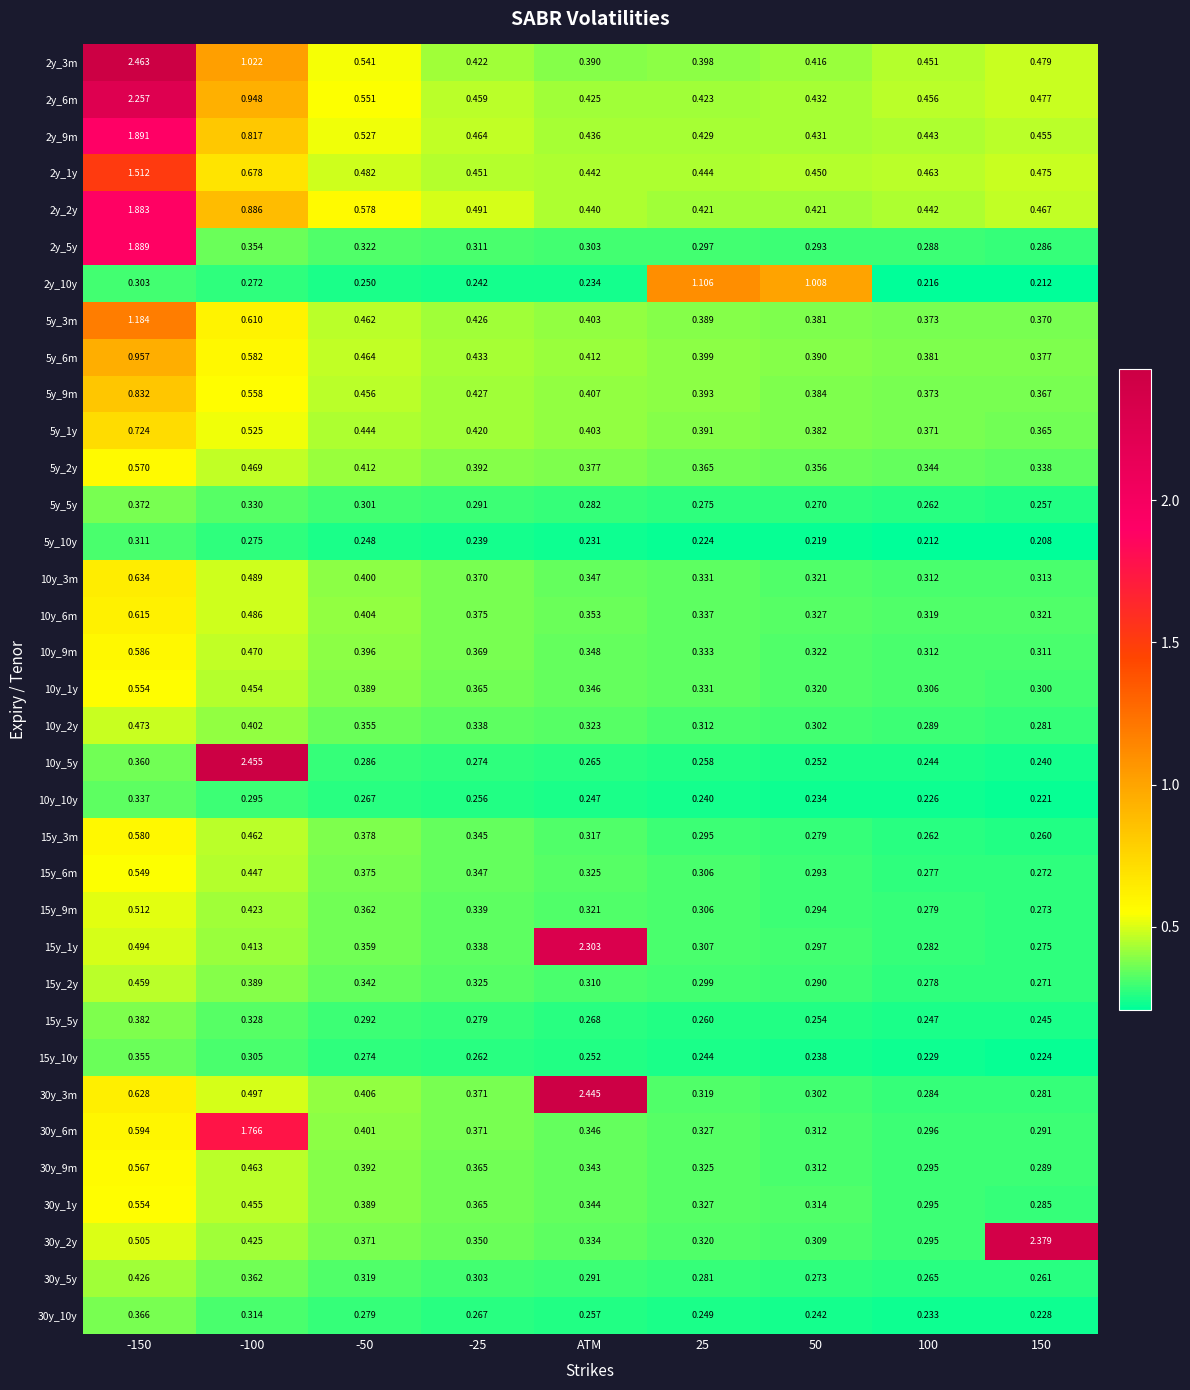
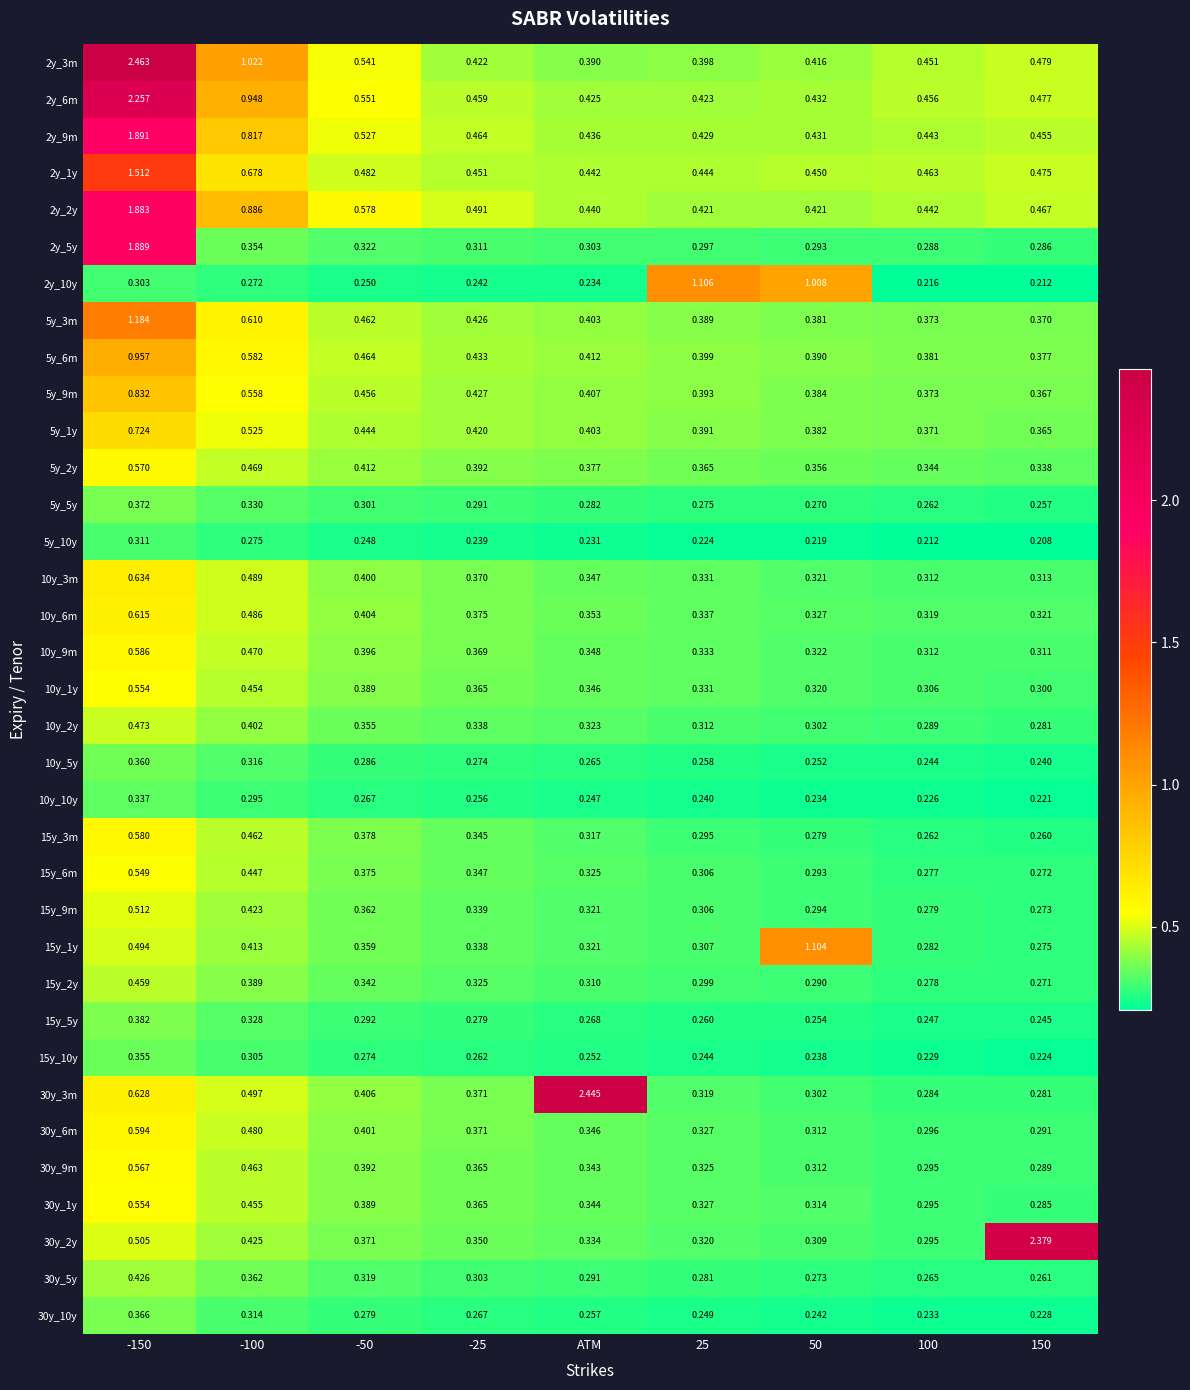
  {
    "10y_5y": {
      "-150": 0.360,
-     "-100": 2.455,
+     "-100": 0.316,
      "-50": 0.286,
      "-25": 0.274,
      "ATM": 0.265,
      "25": 0.258,
      "50": 0.252,
      "100": 0.244,
      "150": 0.240
    },
    "15y_1y": {
      "-150": 0.494,
      "-100": 0.413,
      "-50": 0.359,
      "-25": 0.338,
-     "ATM": 2.303,
+     "ATM": 0.321,
      "25": 0.307,
-     "50": 0.297,
+     "50": 1.104,
      "100": 0.282,
      "150": 0.275
    },
    "30y_6m": {
      "-150": 0.594,
-     "-100": 1.766,
+     "-100": 0.480,
      "-50": 0.401,
      "-25": 0.371,
      "ATM": 0.346,
      "25": 0.327,
      "50": 0.312,
      "100": 0.296,
      "150": 0.291
    }
  }
